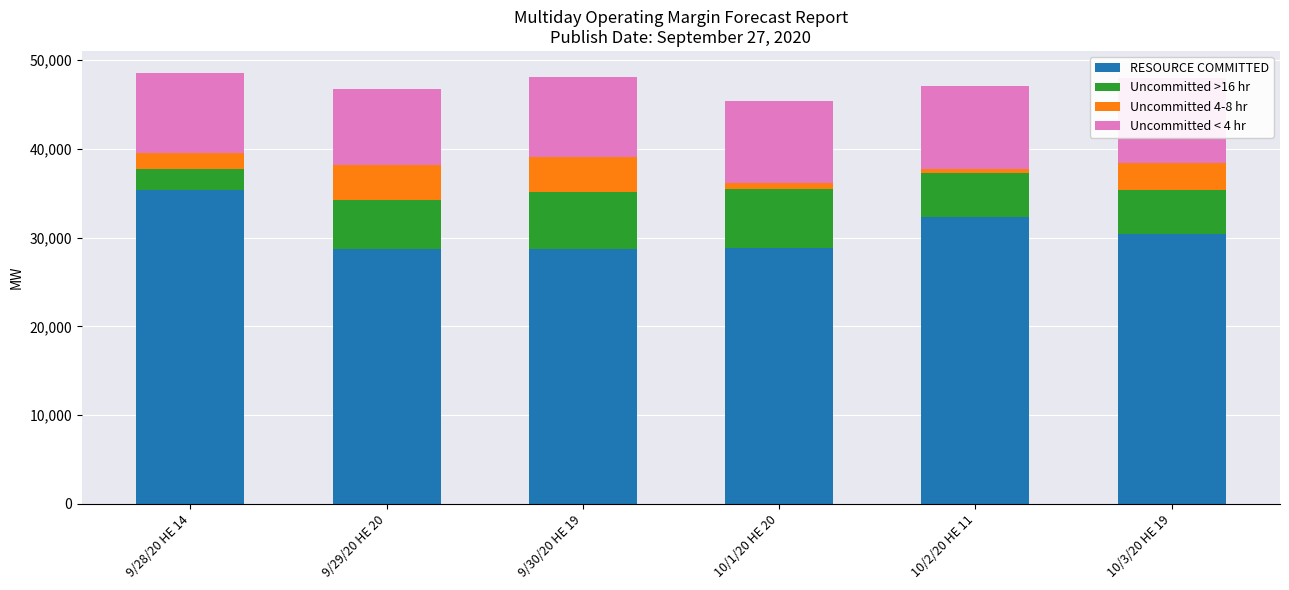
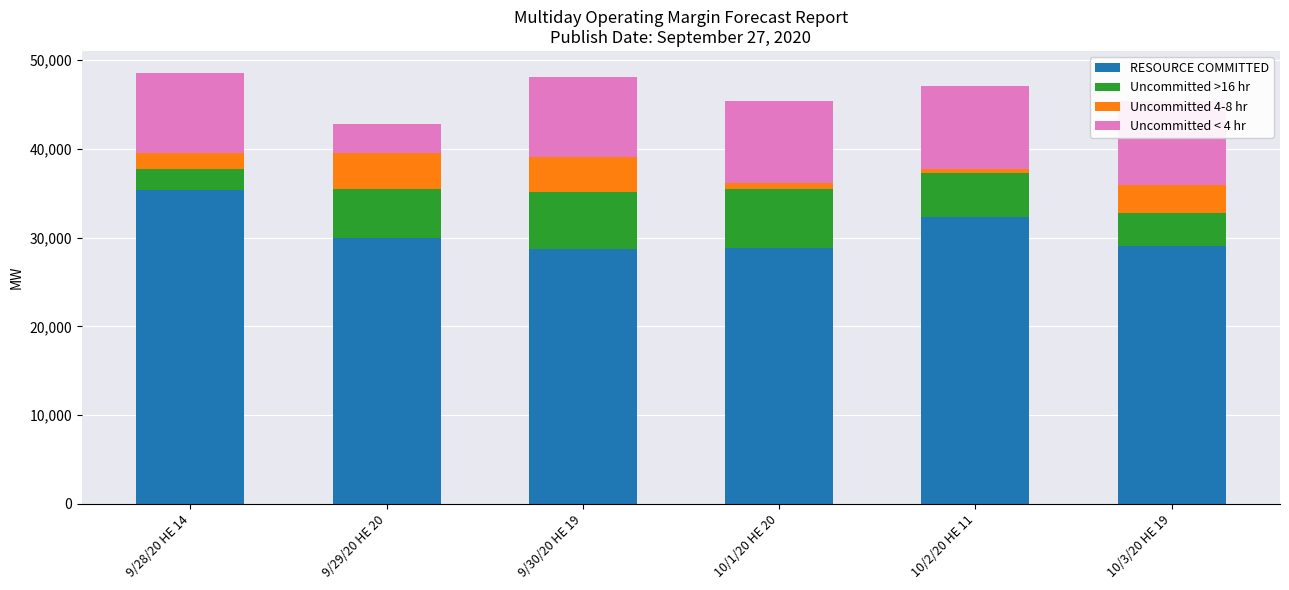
  {
    "RESOURCE COMMITTED": {
      "9/28/20 HE 14": "35,000",
-     "9/29/20 HE 20": "29,000",
+     "9/29/20 HE 20": "30,000",
      "9/30/20 HE 19": "29,000",
      "10/1/20 HE 20": "29,000",
      "10/2/20 HE 11": "32,000",
-     "10/3/20 HE 19": "30,000"
+     "10/3/20 HE 19": "29,000"
    },
    "Uncommitted >16 hr": {
      "9/28/20 HE 14": "2,000",
      "9/29/20 HE 20": "6,000",
      "9/30/20 HE 19": "6,000",
      "10/1/20 HE 20": "7,000",
      "10/2/20 HE 11": "5,000",
-     "10/3/20 HE 19": "5,000"
+     "10/3/20 HE 19": "4,000"
    },
    "Uncommitted 4-8 hr": {
      "9/28/20 HE 14": "2,000",
      "9/29/20 HE 20": "4,000",
      "9/30/20 HE 19": "4,000",
      "10/1/20 HE 20": "1,000",
      "10/2/20 HE 11": "0",
      "10/3/20 HE 19": "3,000"
    },
    "Uncommitted < 4 hr": {
      "9/28/20 HE 14": "9,000",
-     "9/29/20 HE 20": "9,000",
+     "9/29/20 HE 20": "3,000",
      "9/30/20 HE 19": "9,000",
      "10/1/20 HE 20": "9,000",
      "10/2/20 HE 11": "9,000"
    }
  }
